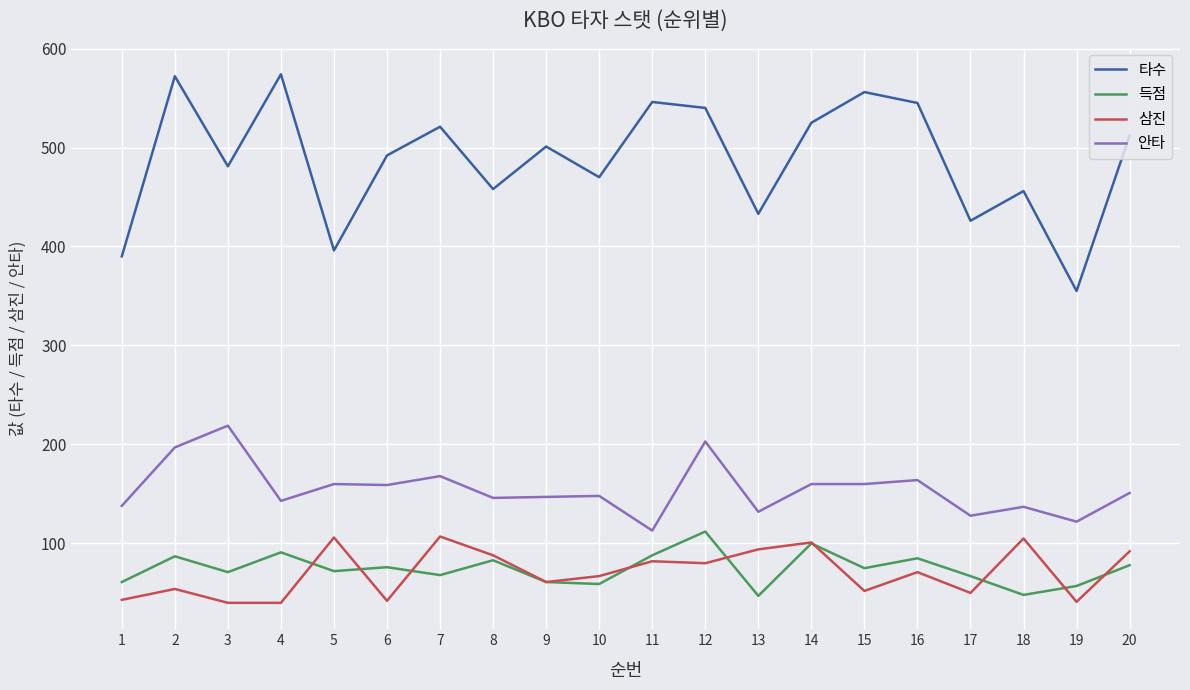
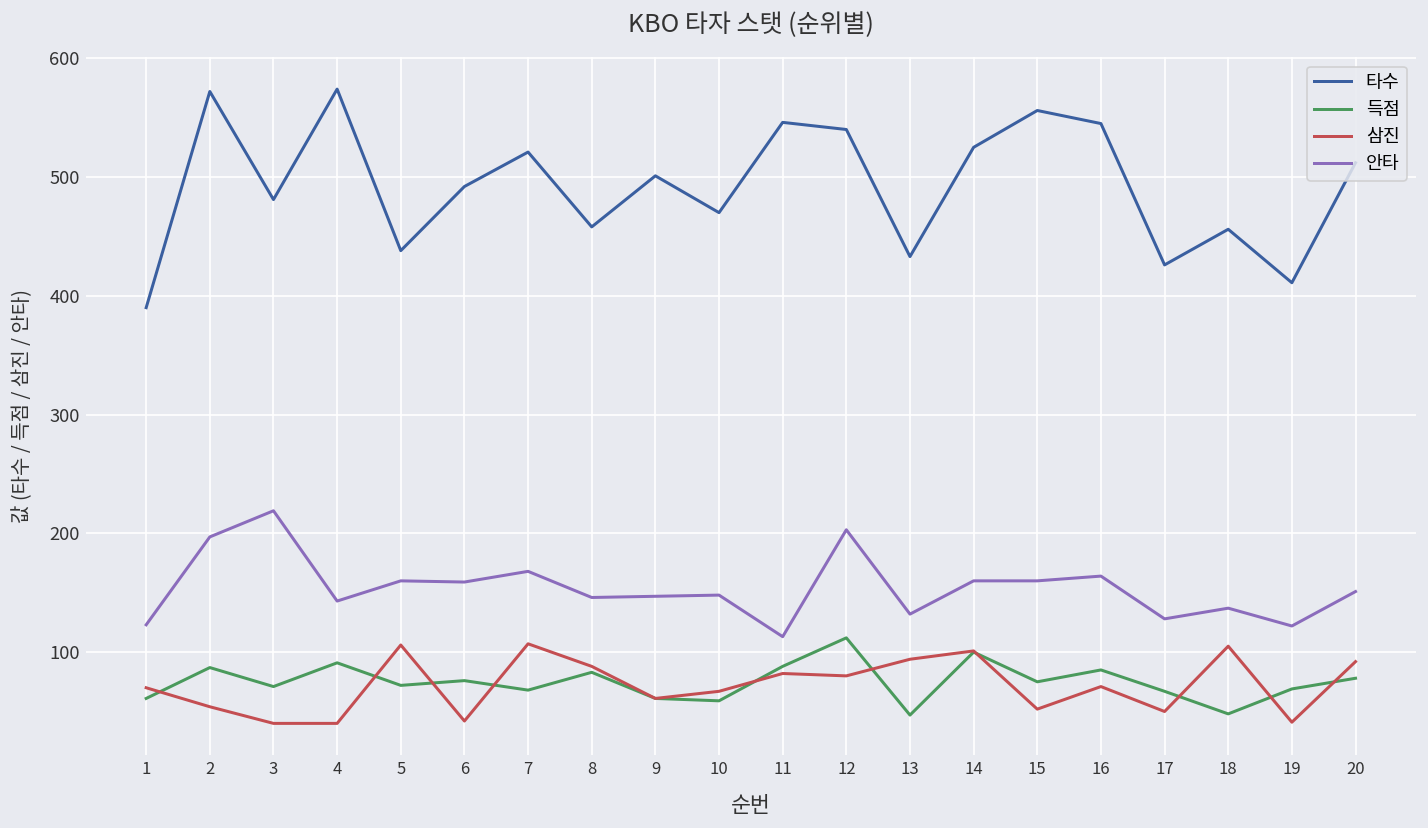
  {
    "타수": {
      "1": 390,
      "2": 570,
      "3": 480,
      "4": 570,
-     "5": 400,
+     "5": 440,
      "6": 490,
      "7": 520,
      "8": 460,
      "9": 500,
      "10": 470,
      "11": 550,
      "12": 540,
      "13": 430,
      "14": 530,
      "15": 560,
      "16": 550,
      "17": 430,
      "18": 460,
-     "19": 360
+     "19": 410
    },
    "득점": {
      "1": 60,
      "2": 90,
      "3": 70,
      "4": 90,
      "5": 70,
      "6": 80,
      "7": 70,
      "8": 80,
      "10": 60,
      "11": 90,
      "12": 110,
      "13": 50,
      "15": 80,
      "16": 90,
      "17": 70,
      "18": 50,
-     "19": 60,
+     "19": 70,
      "20": 80
    },
    "삼진": {
-     "1": 40,
+     "1": 70,
      "2": 50,
      "3": 40,
      "4": 40,
      "5": 110,
      "6": 40,
      "7": 110,
      "8": 90,
      "10": 70,
      "11": 80,
      "12": 80,
      "13": 90,
      "15": 50,
      "16": 70,
      "17": 50,
      "18": 110,
      "19": 40,
      "20": 90
    },
    "안타": {
-     "1": 140,
+     "1": 120,
      "2": 200,
      "3": 220,
      "4": 140,
      "5": 160,
      "6": 160,
      "7": 170,
      "8": 150,
      "9": 150,
      "10": 150,
      "11": 110,
      "12": 200,
      "13": 130,
      "14": 160,
      "15": 160,
      "16": 160,
      "17": 130,
      "18": 140,
      "19": 120,
      "20": 150
    }
  }
